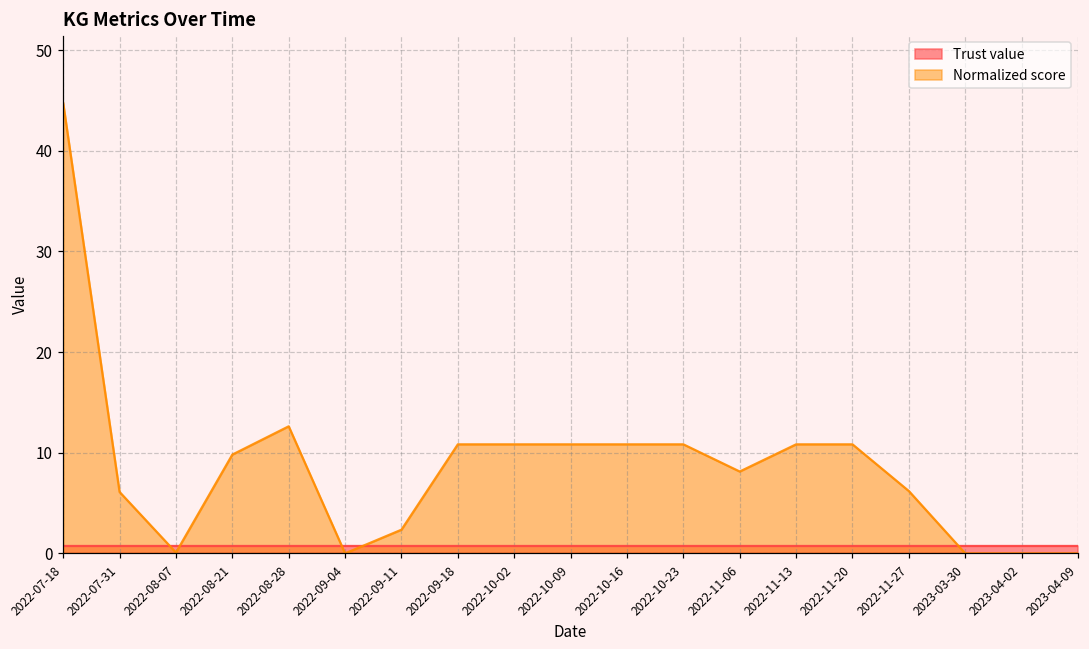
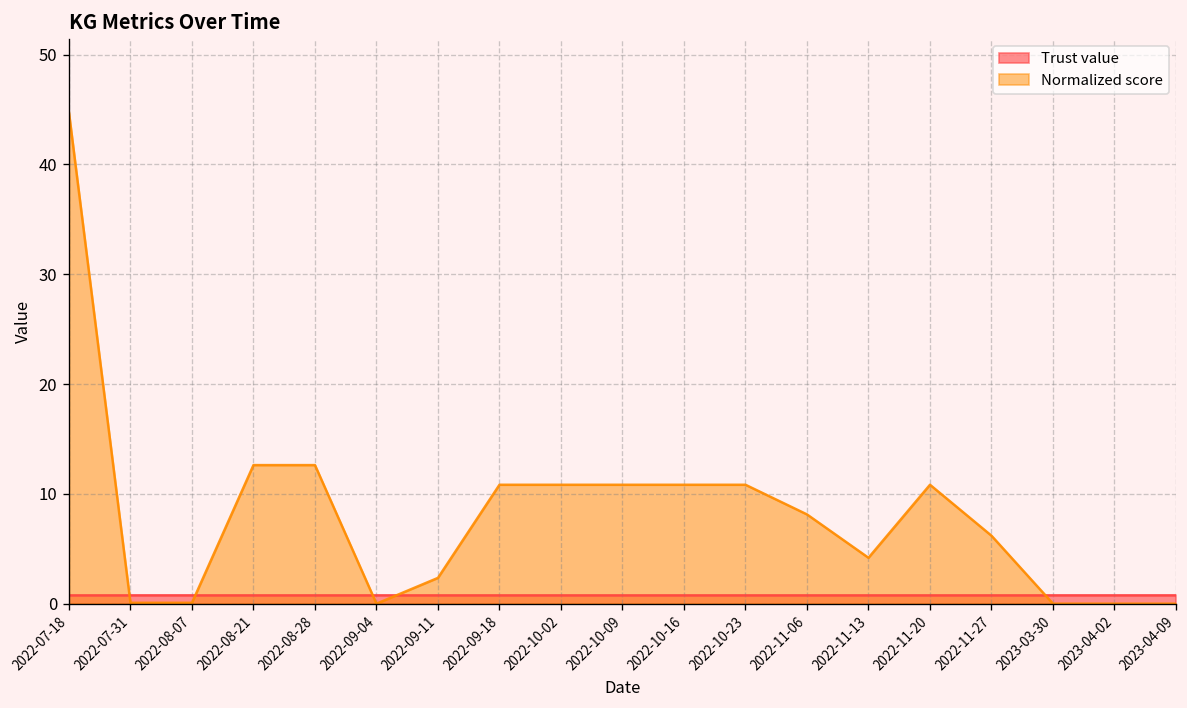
  {
    "Trust value": {
      "2022-07-18": 1,
      "2022-07-31": 1,
      "2022-08-07": 1,
      "2022-08-21": 1,
      "2022-08-28": 1,
      "2022-09-04": 1,
      "2022-09-11": 1,
      "2022-09-18": 1,
      "2022-10-02": 1,
      "2022-10-09": 1,
      "2022-10-16": 1,
      "2022-10-23": 1,
      "2022-11-06": 1,
      "2022-11-13": 1,
      "2022-11-20": 1,
      "2022-11-27": 1,
      "2023-03-30": 1,
      "2023-04-02": 1,
      "2023-04-09": 1
    },
    "Normalized score": {
      "2022-07-18": 45,
-     "2022-07-31": 6,
+     "2022-07-31": 0,
      "2022-08-07": 0,
-     "2022-08-21": 10,
+     "2022-08-21": 13,
      "2022-08-28": 13,
      "2022-09-04": 0,
      "2022-09-11": 2,
      "2022-09-18": 11,
      "2022-10-02": 11,
      "2022-10-09": 11,
      "2022-10-16": 11,
      "2022-10-23": 11,
      "2022-11-06": 8,
-     "2022-11-13": 11,
+     "2022-11-13": 4,
      "2022-11-20": 11,
      "2022-11-27": 6,
      "2023-03-30": 0,
      "2023-04-02": 0,
      "2023-04-09": 0
    }
  }
